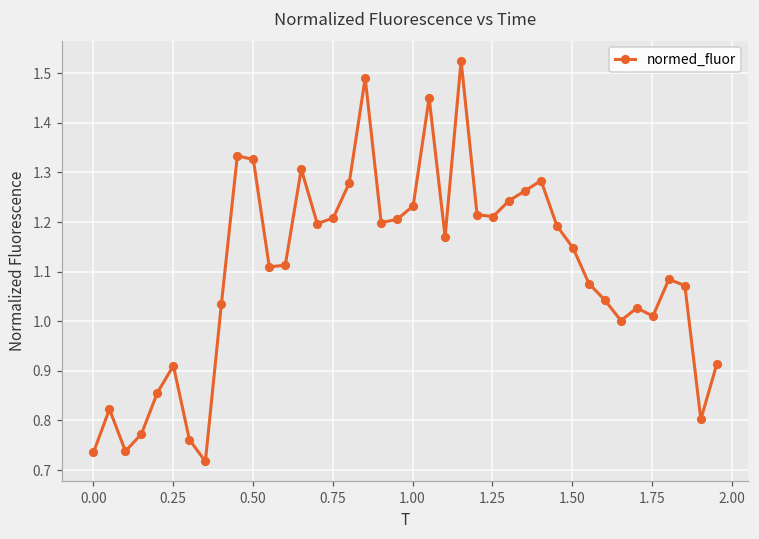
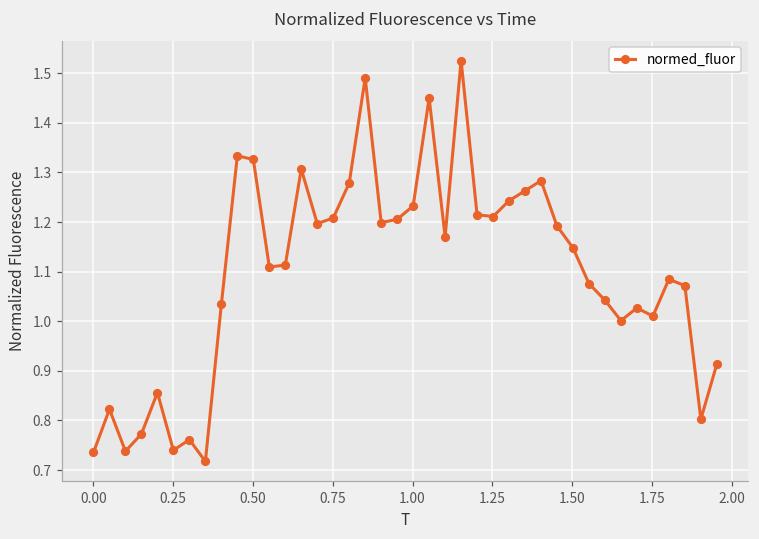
  {
    "0.00": 0.74,
-   "0.25": 0.91,
+   "0.25": 0.74,
    "0.50": 1.33
  }
